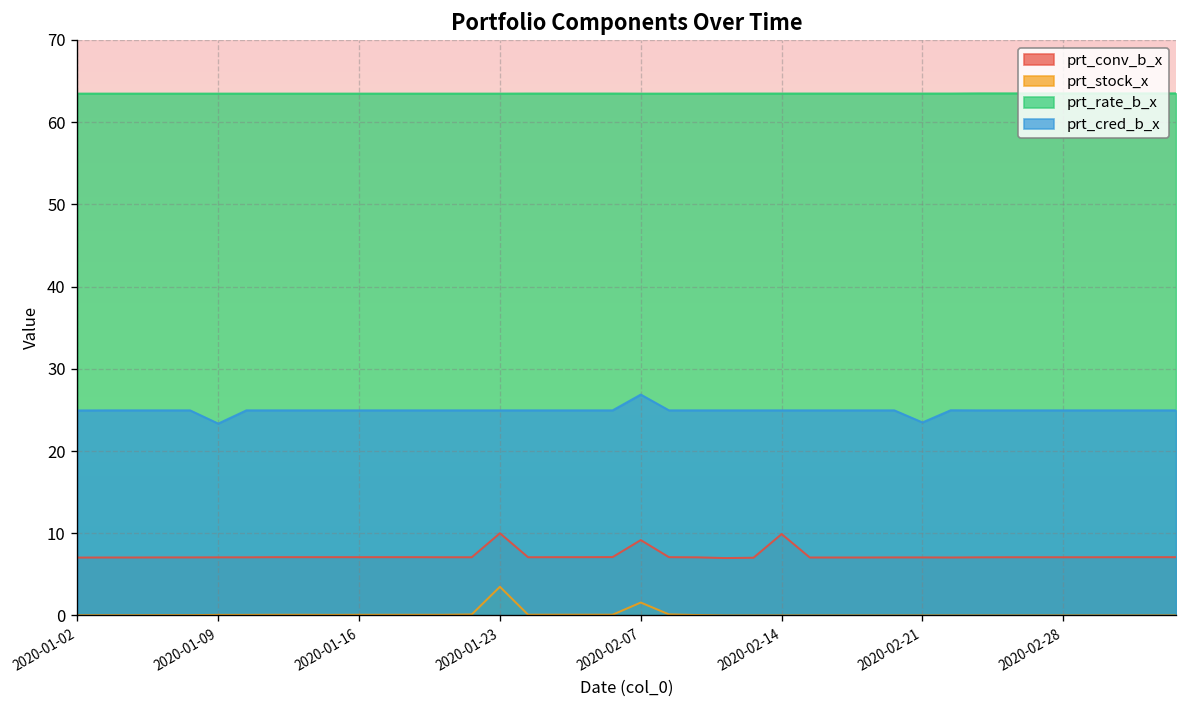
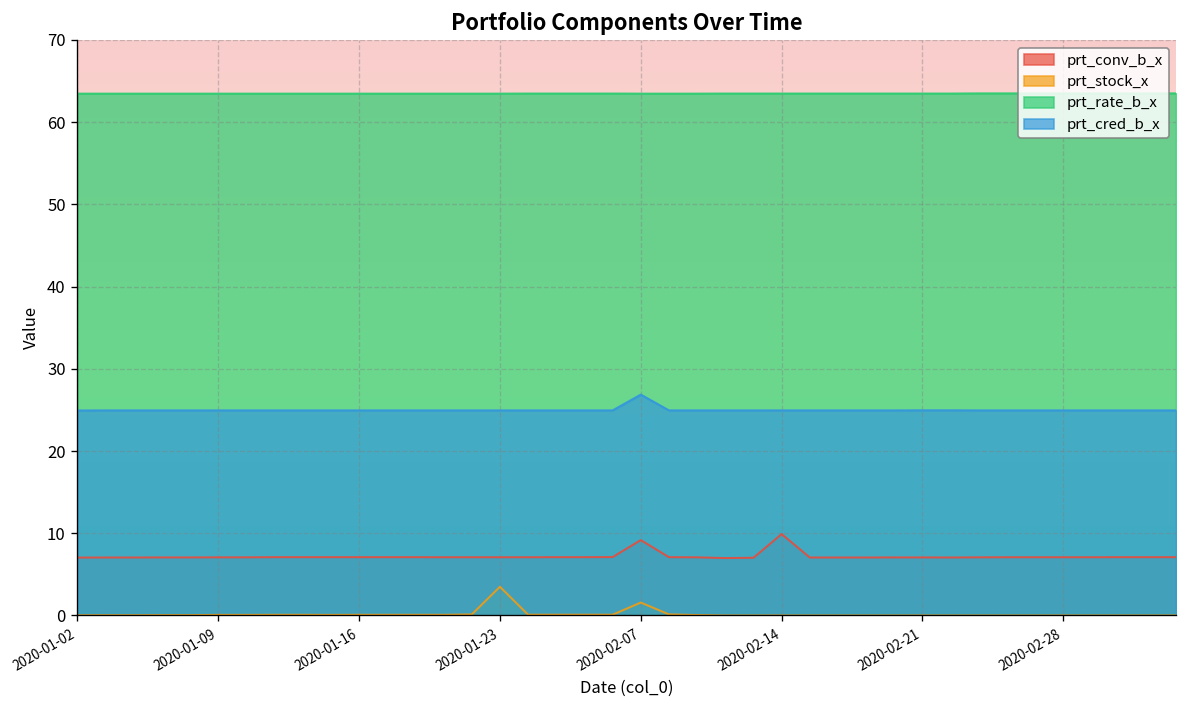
  {
    "prt_conv_b_x": {
      "2020-01-02": 7,
      "2020-01-09": 7,
      "2020-01-16": 7,
-     "2020-01-23": 10,
+     "2020-01-23": 7,
      "2020-02-07": 9,
      "2020-02-14": 10,
      "2020-02-21": 7,
      "2020-02-28": 7
    },
    "prt_stock_x": {
      "2020-01-02": 0,
      "2020-01-09": 0,
      "2020-01-16": 0,
      "2020-01-23": 3,
      "2020-02-07": 2,
      "2020-02-14": 0,
      "2020-02-21": 0,
      "2020-02-28": 0
    },
    "prt_rate_b_x": {
      "2020-01-02": 63,
      "2020-01-09": 63,
      "2020-01-16": 63,
      "2020-01-23": 63,
      "2020-02-07": 63,
      "2020-02-14": 63,
      "2020-02-21": 63
    },
    "prt_cred_b_x": {
      "2020-01-02": 25,
-     "2020-01-09": 23,
+     "2020-01-09": 25,
      "2020-01-16": 25,
      "2020-01-23": 25,
      "2020-02-07": 27,
      "2020-02-14": 25,
-     "2020-02-21": 23,
+     "2020-02-21": 25,
      "2020-02-28": 25
    }
  }
